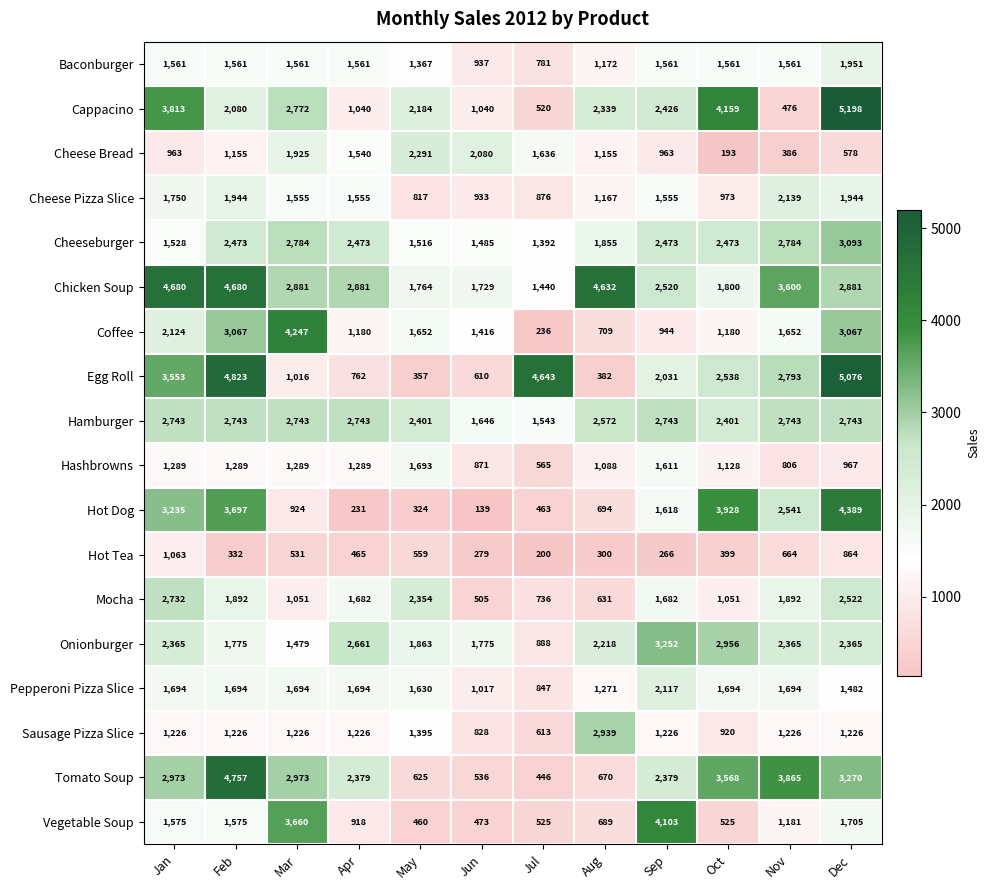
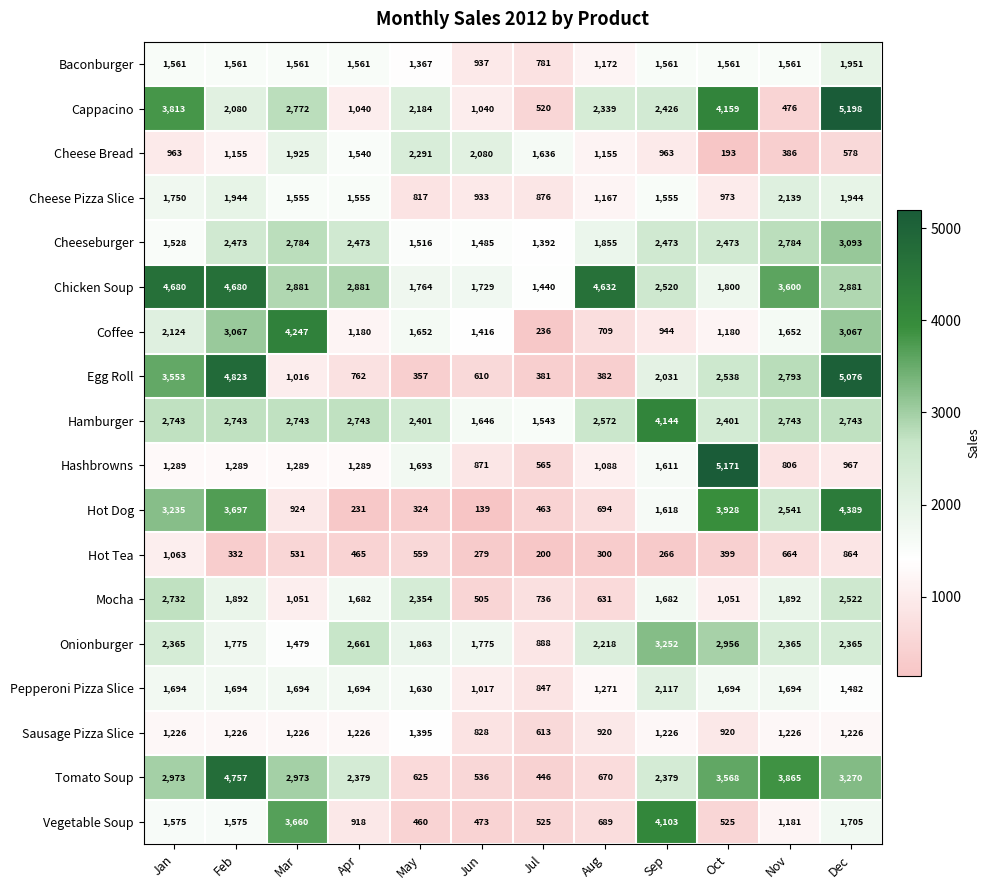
  {
    "Egg Roll": {
      "Jan": "3,553",
      "Feb": "4,823",
      "Mar": "1,016",
      "Apr": "762",
      "May": "357",
      "Jun": "610",
-     "Jul": "4,643",
+     "Jul": "381",
      "Aug": "382",
      "Sep": "2,031",
      "Oct": "2,538",
      "Nov": "2,793",
      "Dec": "5,076"
    },
    "Hamburger": {
      "Jan": "2,743",
      "Feb": "2,743",
      "Mar": "2,743",
      "Apr": "2,743",
      "May": "2,401",
      "Jun": "1,646",
      "Jul": "1,543",
      "Aug": "2,572",
-     "Sep": "2,743",
+     "Sep": "4,144",
      "Oct": "2,401",
      "Nov": "2,743",
      "Dec": "2,743"
    },
    "Hashbrowns": {
      "Jan": "1,289",
      "Feb": "1,289",
      "Mar": "1,289",
      "Apr": "1,289",
      "May": "1,693",
      "Jun": "871",
      "Jul": "565",
      "Aug": "1,088",
      "Sep": "1,611",
-     "Oct": "1,128",
+     "Oct": "5,171",
      "Nov": "806",
      "Dec": "967"
    },
    "Sausage Pizza Slice": {
      "Jan": "1,226",
      "Feb": "1,226",
      "Mar": "1,226",
      "Apr": "1,226",
      "May": "1,395",
      "Jun": "828",
      "Jul": "613",
-     "Aug": "2,939",
+     "Aug": "920",
      "Sep": "1,226",
      "Oct": "920",
      "Nov": "1,226",
      "Dec": "1,226"
    }
  }
